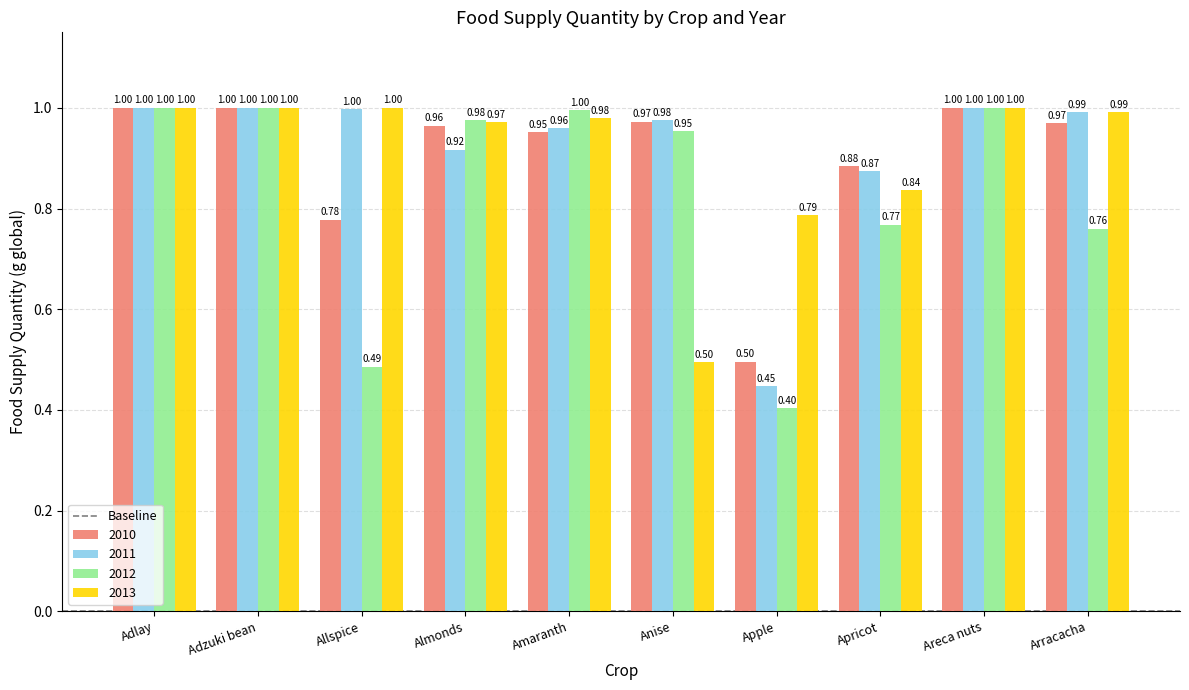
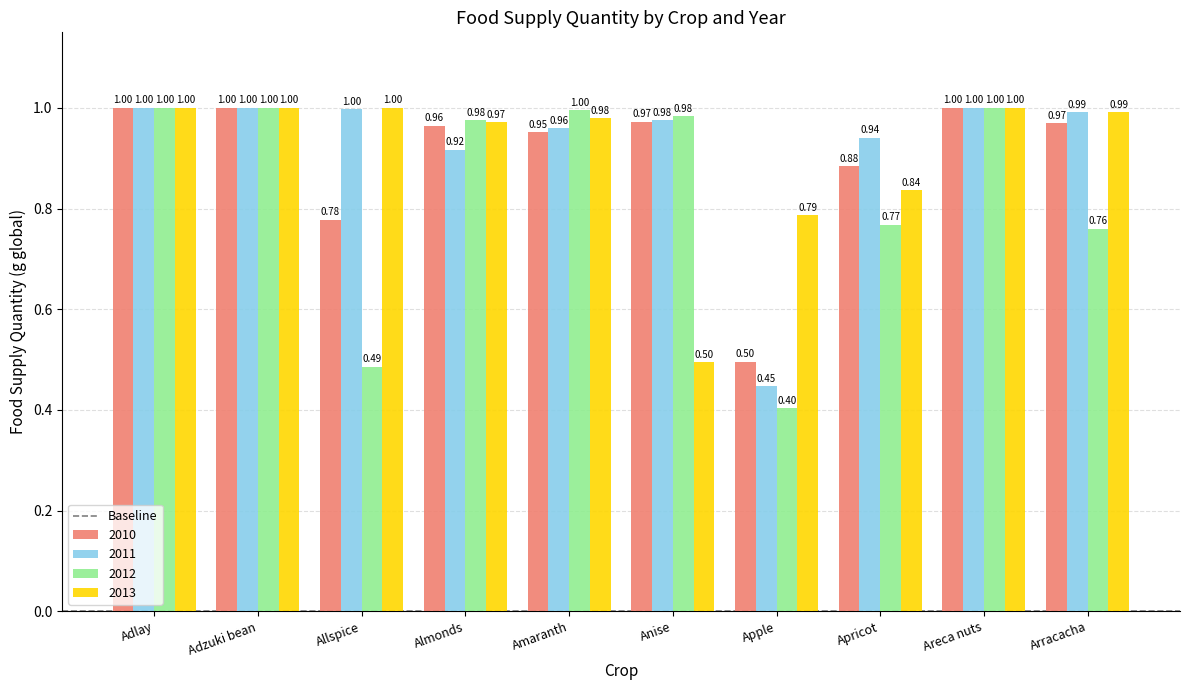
  {
    "2010": {
      "Adlay": 1.00,
      "Adzuki bean": 1.00,
      "Allspice": 0.78,
      "Almonds": 0.96,
      "Amaranth": 0.95,
      "Anise": 0.97,
      "Apple": 0.50,
      "Apricot": 0.88,
      "Areca nuts": 1.00,
      "Arracacha": 0.97
    },
    "2011": {
      "Adlay": 1.00,
      "Adzuki bean": 1.00,
      "Allspice": 1.00,
      "Almonds": 0.92,
      "Amaranth": 0.96,
      "Anise": 0.98,
      "Apple": 0.45,
-     "Apricot": 0.87,
+     "Apricot": 0.94,
      "Areca nuts": 1.00,
      "Arracacha": 0.99
    },
    "2012": {
      "Adlay": 1.00,
      "Adzuki bean": 1.00,
      "Allspice": 0.49,
      "Almonds": 0.98,
      "Amaranth": 1.00,
-     "Anise": 0.95,
+     "Anise": 0.98,
      "Apple": 0.40,
      "Apricot": 0.77,
      "Areca nuts": 1.00,
      "Arracacha": 0.76
    },
    "2013": {
      "Adlay": 1.00,
      "Adzuki bean": 1.00,
      "Allspice": 1.00,
      "Almonds": 0.97,
      "Amaranth": 0.98,
      "Anise": 0.50,
      "Apple": 0.79,
      "Apricot": 0.84,
      "Areca nuts": 1.00,
      "Arracacha": 0.99
    }
  }
